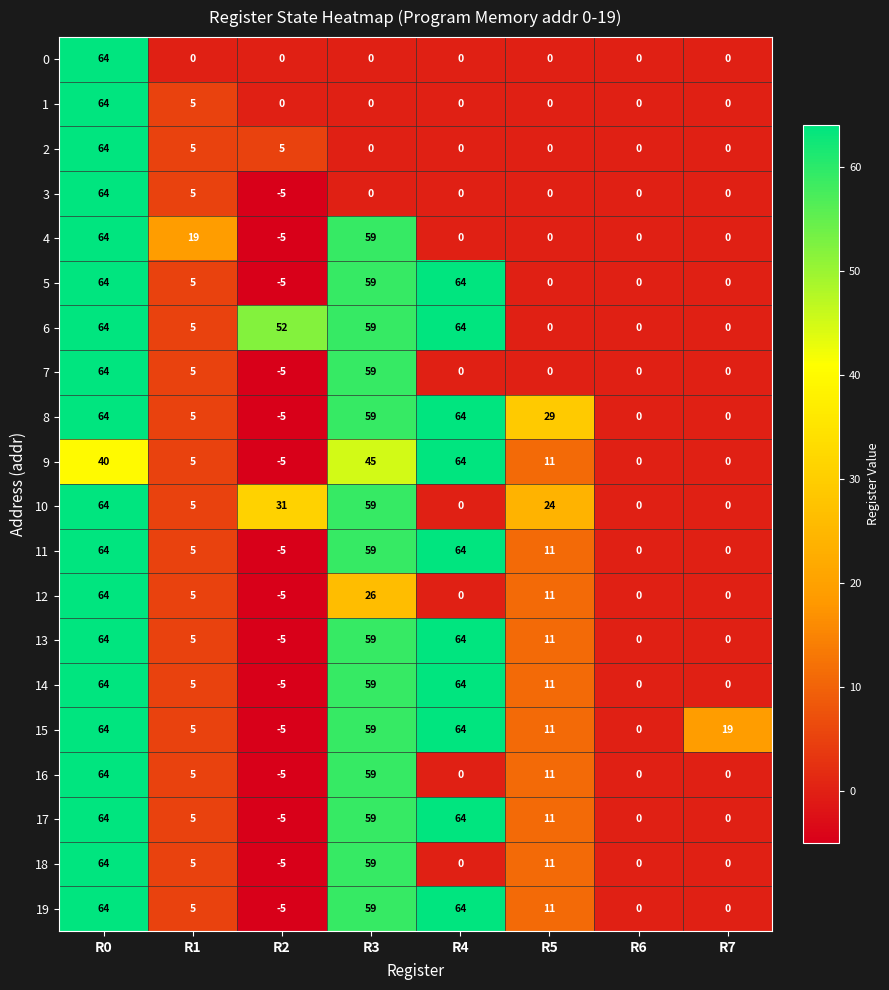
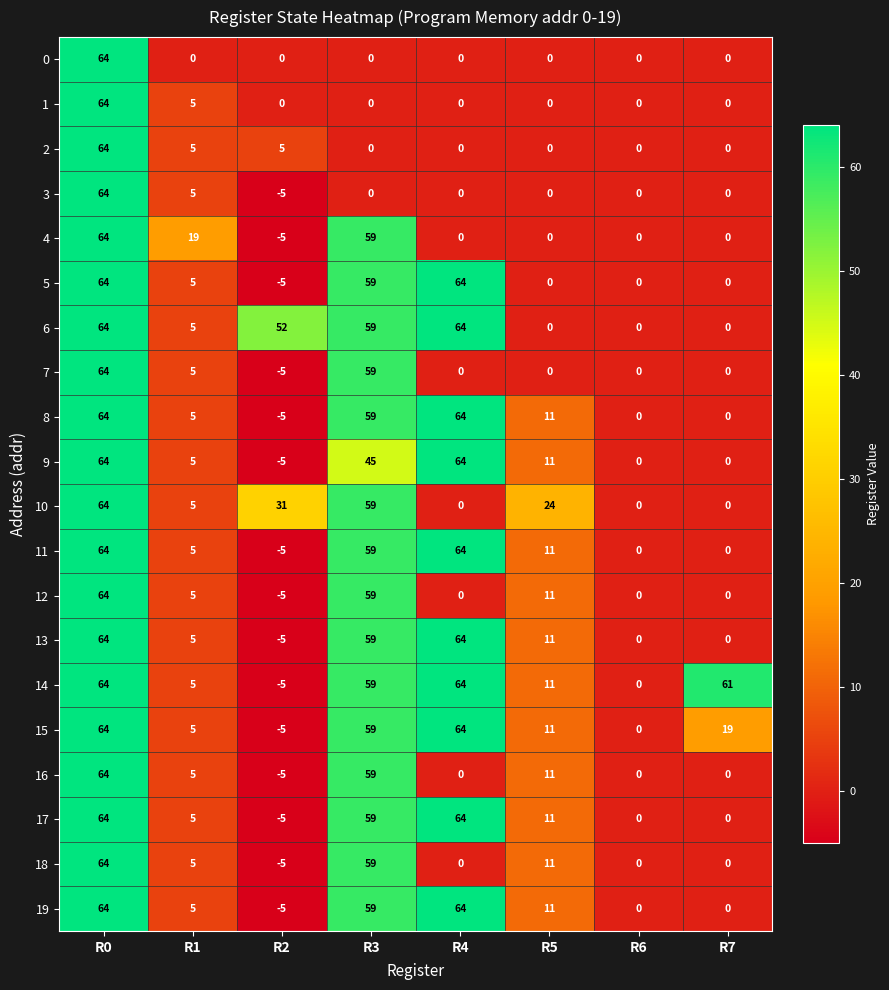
  {
    "0": {
      "R0": 64,
      "R1": 0,
      "R2": 0,
      "R3": 0,
      "R4": 0,
      "R5": 0,
      "R6": 0,
      "R7": 0
    },
    "1": {
      "R0": 64,
      "R1": 5,
      "R2": 0,
      "R3": 0,
      "R4": 0,
      "R5": 0,
      "R6": 0,
      "R7": 0
    },
    "2": {
      "R0": 64,
      "R1": 5,
      "R2": 5,
      "R3": 0,
      "R4": 0,
      "R5": 0,
      "R6": 0,
      "R7": 0
    },
    "3": {
      "R0": 64,
      "R1": 5,
      "R2": -5,
      "R3": 0,
      "R4": 0,
      "R5": 0,
      "R6": 0,
      "R7": 0
    },
    "4": {
      "R0": 64,
      "R1": 19,
      "R2": -5,
      "R3": 59,
      "R4": 0,
      "R5": 0,
      "R6": 0,
      "R7": 0
    },
    "5": {
      "R0": 64,
      "R1": 5,
      "R2": -5,
      "R3": 59,
      "R4": 64,
      "R5": 0,
      "R6": 0,
      "R7": 0
    },
    "6": {
      "R0": 64,
      "R1": 5,
      "R2": 52,
      "R3": 59,
      "R4": 64,
      "R5": 0,
      "R6": 0,
      "R7": 0
    },
    "7": {
      "R0": 64,
      "R1": 5,
      "R2": -5,
      "R3": 59,
      "R4": 0,
      "R5": 0,
      "R6": 0,
      "R7": 0
    },
    "8": {
      "R0": 64,
      "R1": 5,
      "R2": -5,
      "R3": 59,
      "R4": 64,
-     "R5": 29,
+     "R5": 11,
      "R6": 0,
      "R7": 0
    },
    "9": {
-     "R0": 40,
+     "R0": 64,
      "R1": 5,
      "R2": -5,
      "R3": 45,
      "R4": 64,
      "R5": 11,
      "R6": 0,
      "R7": 0
    },
    "10": {
      "R0": 64,
      "R1": 5,
      "R2": 31,
      "R3": 59,
      "R4": 0,
      "R5": 24,
      "R6": 0,
      "R7": 0
    },
    "11": {
      "R0": 64,
      "R1": 5,
      "R2": -5,
      "R3": 59,
      "R4": 64,
      "R5": 11,
      "R6": 0,
      "R7": 0
    },
    "12": {
      "R0": 64,
      "R1": 5,
      "R2": -5,
-     "R3": 26,
+     "R3": 59,
      "R4": 0,
      "R5": 11,
      "R6": 0,
      "R7": 0
    },
    "13": {
      "R0": 64,
      "R1": 5,
      "R2": -5,
      "R3": 59,
      "R4": 64,
      "R5": 11,
      "R6": 0,
      "R7": 0
    },
    "14": {
      "R0": 64,
      "R1": 5,
      "R2": -5,
      "R3": 59,
      "R4": 64,
      "R5": 11,
      "R6": 0,
-     "R7": 0
+     "R7": 61
    },
    "15": {
      "R0": 64,
      "R1": 5,
      "R2": -5,
      "R3": 59,
      "R4": 64,
      "R5": 11,
      "R6": 0,
      "R7": 19
    },
    "16": {
      "R0": 64,
      "R1": 5,
      "R2": -5,
      "R3": 59,
      "R4": 0,
      "R5": 11,
      "R6": 0,
      "R7": 0
    },
    "17": {
      "R0": 64,
      "R1": 5,
      "R2": -5,
      "R3": 59,
      "R4": 64,
      "R5": 11,
      "R6": 0,
      "R7": 0
    },
    "18": {
      "R0": 64,
      "R1": 5,
      "R2": -5,
      "R3": 59,
      "R4": 0,
      "R5": 11,
      "R6": 0,
      "R7": 0
    },
    "19": {
      "R0": 64,
      "R1": 5,
      "R2": -5,
      "R3": 59,
      "R4": 64,
      "R5": 11,
      "R6": 0,
      "R7": 0
    }
  }
